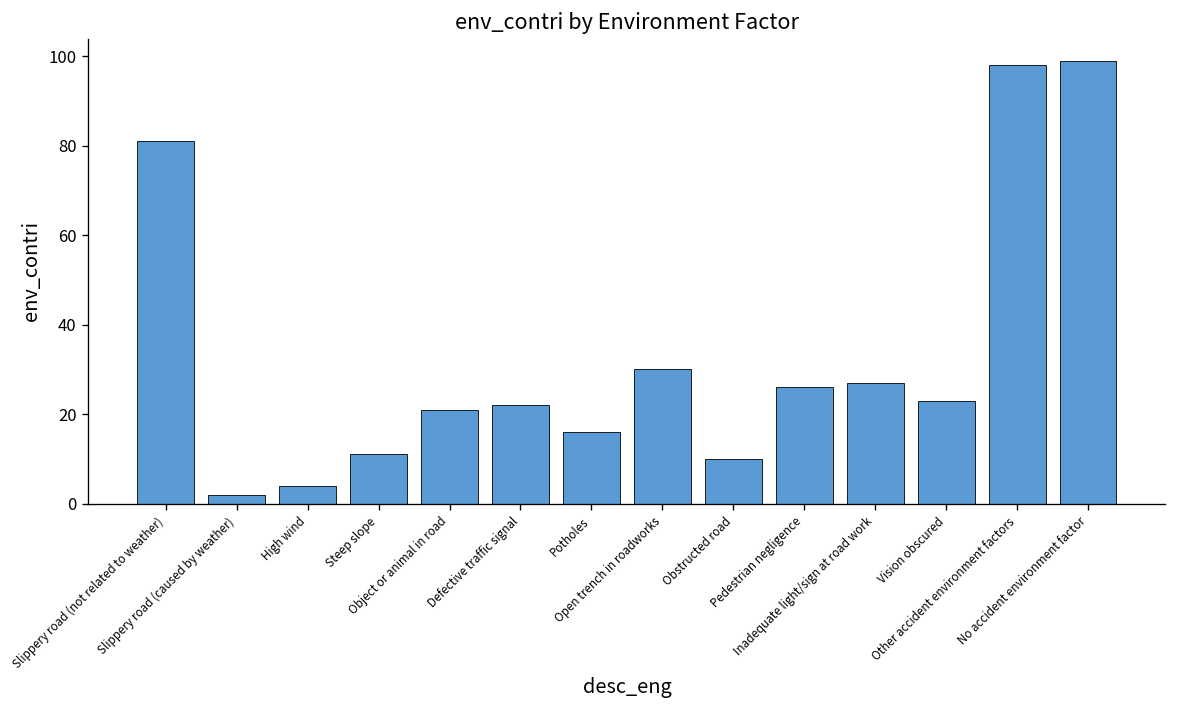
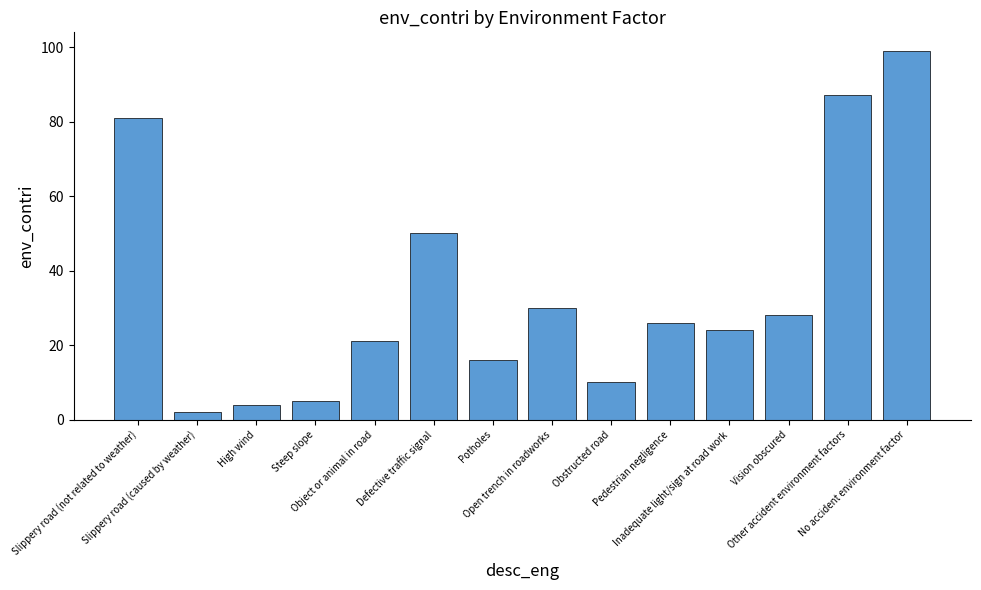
  {
    "Slippery road (not related to weather)": 81,
    "Slippery road (caused by weather)": 2,
    "High wind": 4,
-   "Steep slope": 11,
+   "Steep slope": 5,
    "Object or animal in road": 21,
-   "Defective traffic signal": 22,
+   "Defective traffic signal": 50,
    "Potholes": 16,
    "Open trench in roadworks": 30,
    "Obstructed road": 10,
    "Pedestrian negligence": 26,
-   "Inadequate light/sign at road work": 27,
-   "Vision obscured": 23,
-   "Other accident environment factors": 98,
+   "Inadequate light/sign at road work": 24,
+   "Vision obscured": 28,
+   "Other accident environment factors": 87,
    "No accident environment factor": 99
  }
